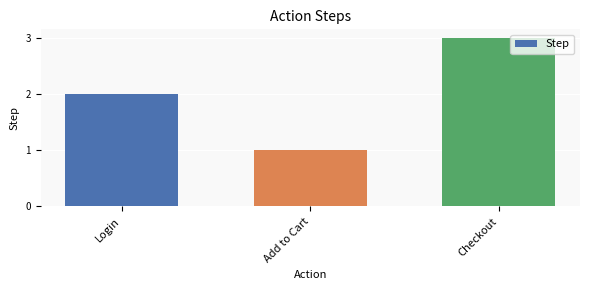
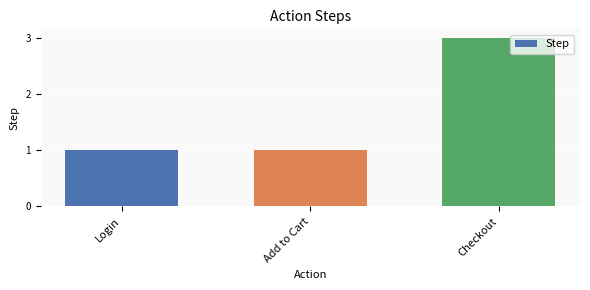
  {
-   "Login": 2,
+   "Login": 1,
    "Add to Cart": 1,
    "Checkout": 3
  }
